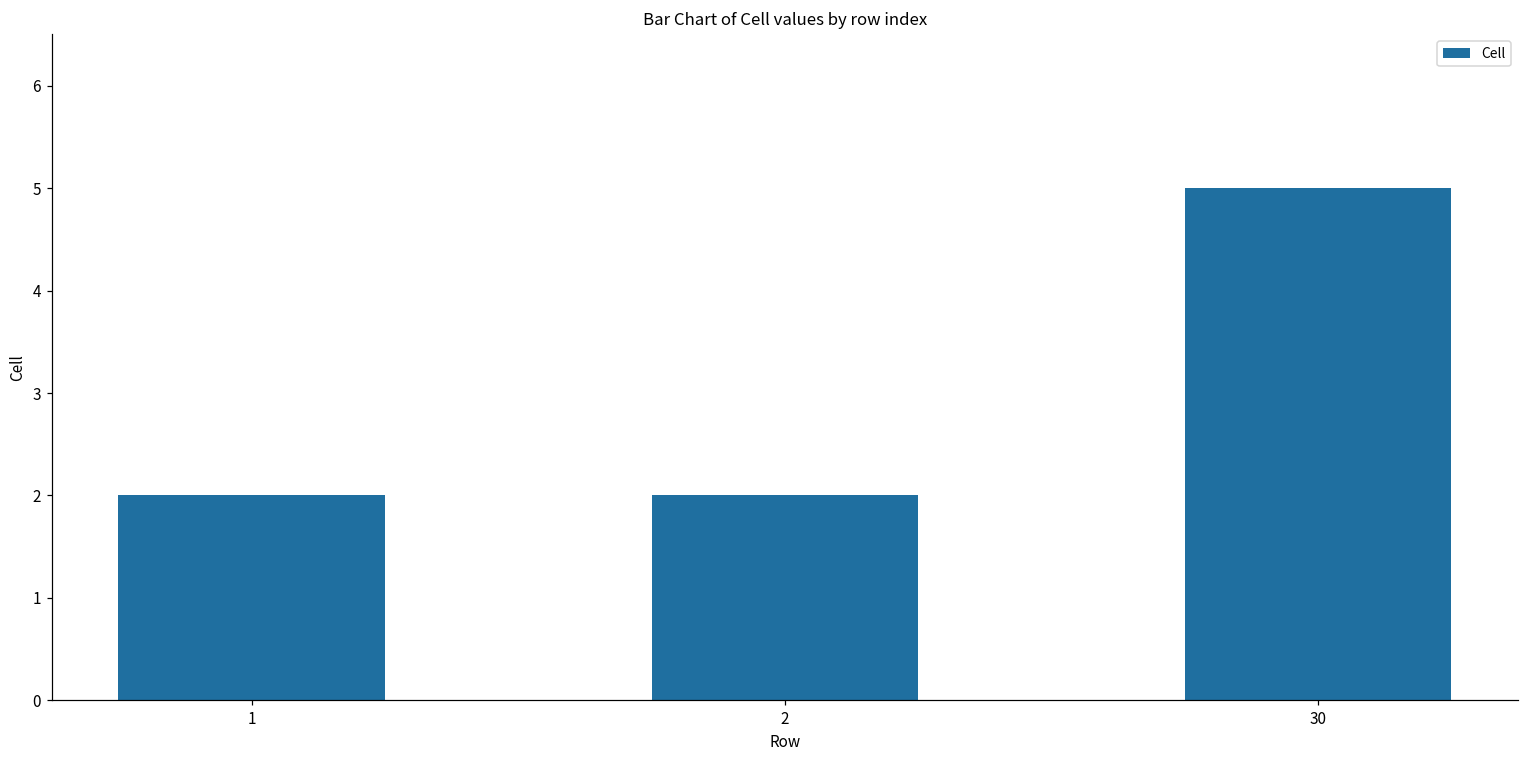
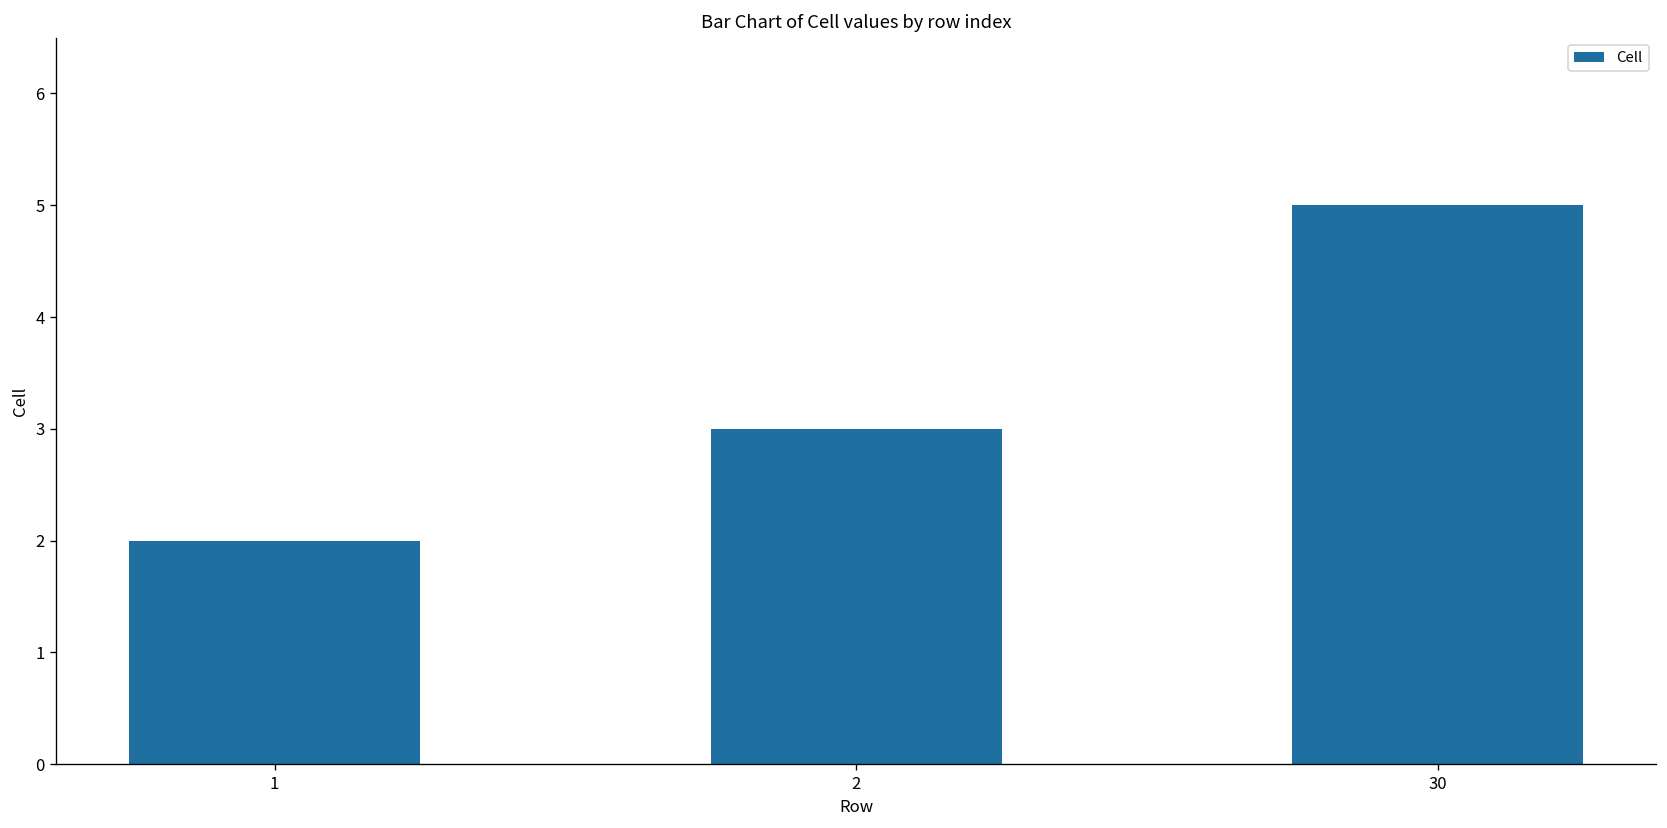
  {
    "1": 2,
-   "2": 2,
+   "2": 3,
    "30": 5
  }
